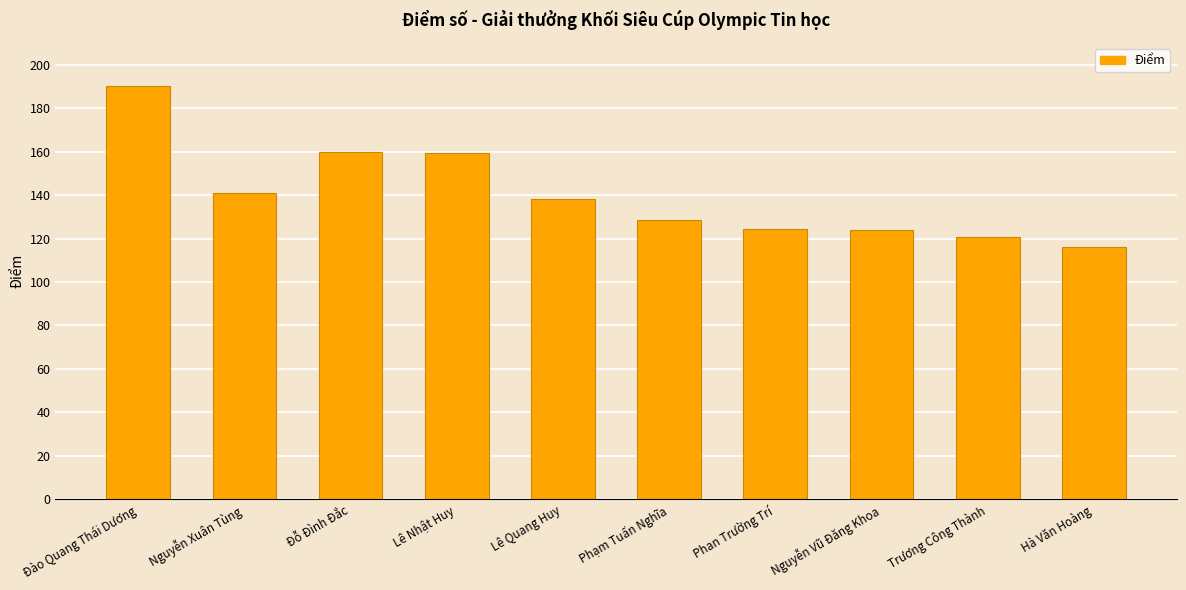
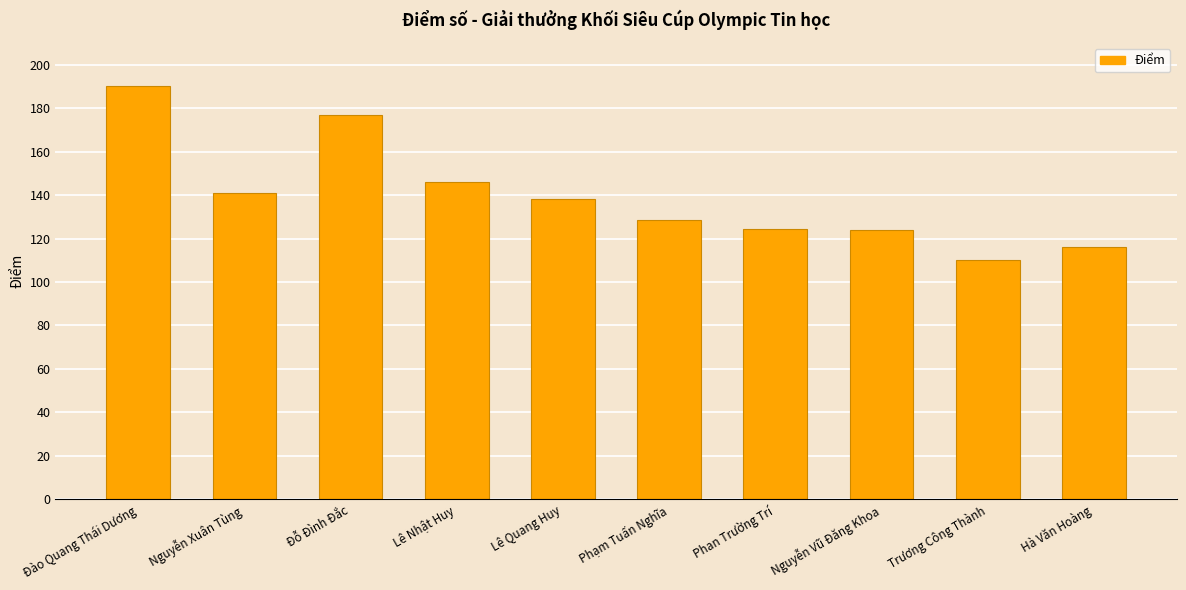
  {
    "Đào Quang Thái Dương": 190,
    "Nguyễn Xuân Tùng": 141,
-   "Đỗ Đình Đắc": 160,
-   "Lê Nhật Huy": 160,
+   "Đỗ Đình Đắc": 177,
+   "Lê Nhật Huy": 146,
    "Lê Quang Huy": 138,
    "Phạm Tuấn Nghĩa": 129,
    "Phan Trường Trí": 125,
    "Nguyễn Vũ Đăng Khoa": 124,
-   "Trương Công Thành": 121,
+   "Trương Công Thành": 110,
    "Hà Văn Hoàng": 116
  }
